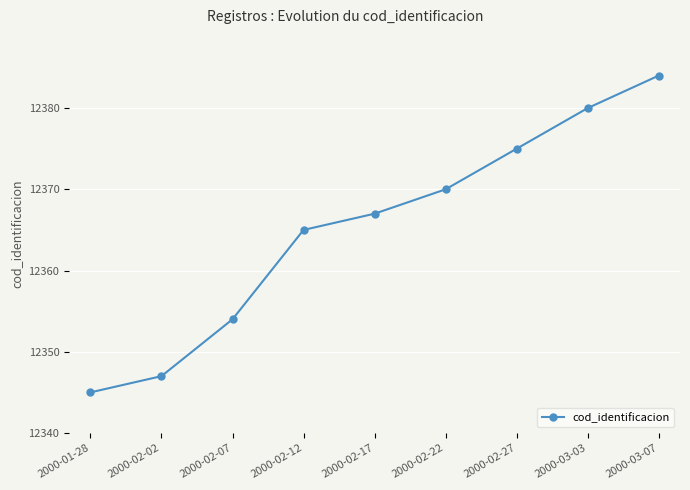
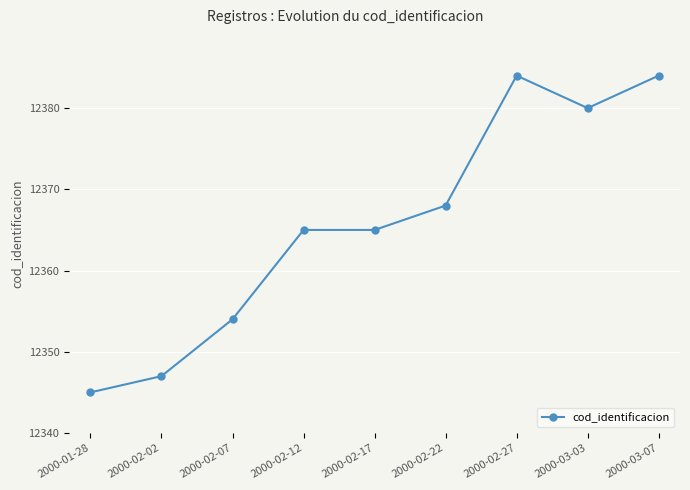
  {
    "2000-01-28": 12345,
    "2000-02-02": 12347,
    "2000-02-07": 12354,
    "2000-02-12": 12365,
-   "2000-02-17": 12367,
-   "2000-02-22": 12370,
-   "2000-02-27": 12375,
+   "2000-02-17": 12365,
+   "2000-02-22": 12368,
+   "2000-02-27": 12384,
    "2000-03-03": 12380,
    "2000-03-07": 12384
  }
